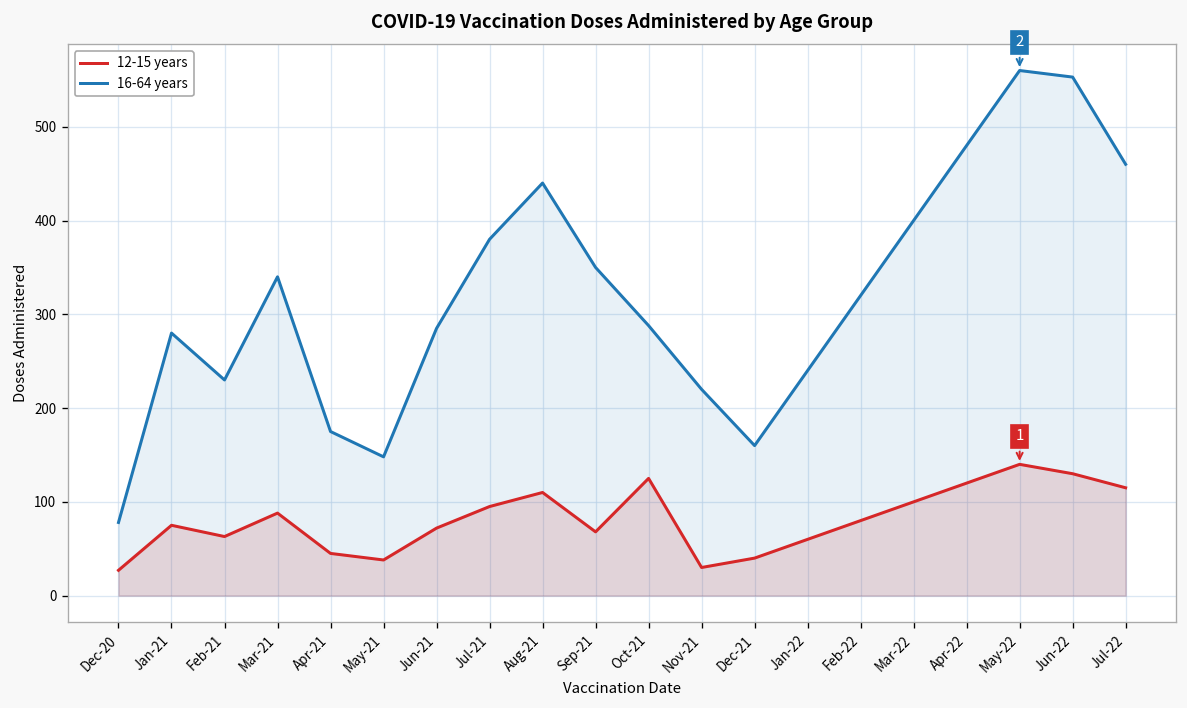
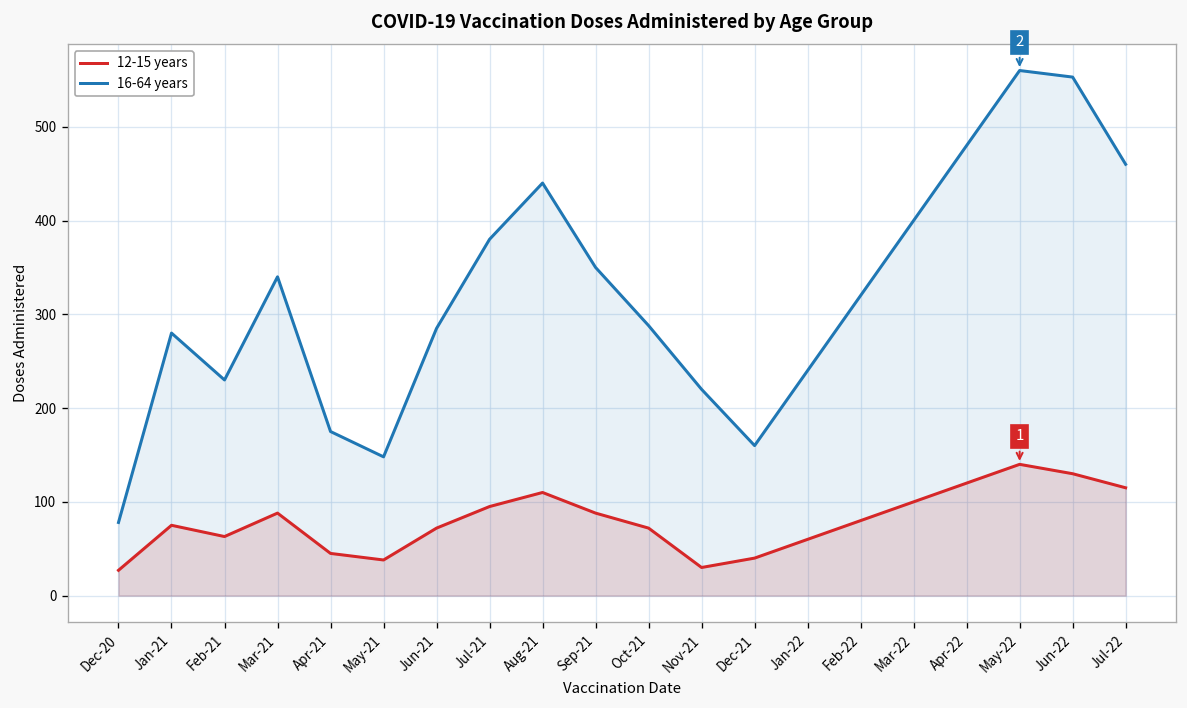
  {
    "12-15 years": {
      "Dec-20": 30,
      "Jan-21": 80,
      "Feb-21": 60,
      "Mar-21": 90,
      "Apr-21": 50,
      "May-21": 40,
      "Jun-21": 70,
      "Jul-21": 100,
      "Aug-21": 110,
-     "Sep-21": 70,
-     "Oct-21": 130,
+     "Sep-21": 90,
+     "Oct-21": 70,
      "Nov-21": 30,
      "Dec-21": 40,
      "Jan-22": 60,
      "Feb-22": 80,
      "Mar-22": 100,
      "Apr-22": 120,
      "Jun-22": 130,
      "Jul-22": 120
    },
    "16-64 years": {
      "Dec-20": 80,
      "Jan-21": 280,
      "Feb-21": 230,
      "Mar-21": 340,
      "Apr-21": 180,
      "May-21": 150,
      "Jun-21": 290,
      "Jul-21": 380,
      "Aug-21": 440,
      "Sep-21": 350,
      "Oct-21": 290,
      "Nov-21": 220,
      "Dec-21": 160,
      "Jan-22": 240,
      "Feb-22": 320,
      "Mar-22": 400,
      "Apr-22": 480,
      "Jun-22": 550,
      "Jul-22": 460
    }
  }
